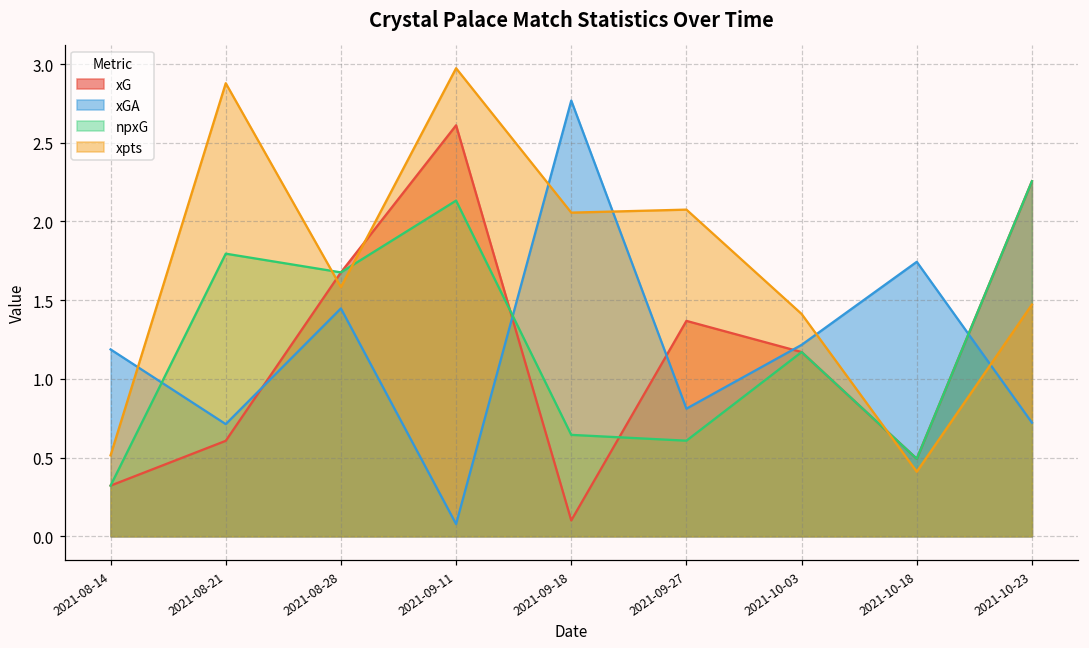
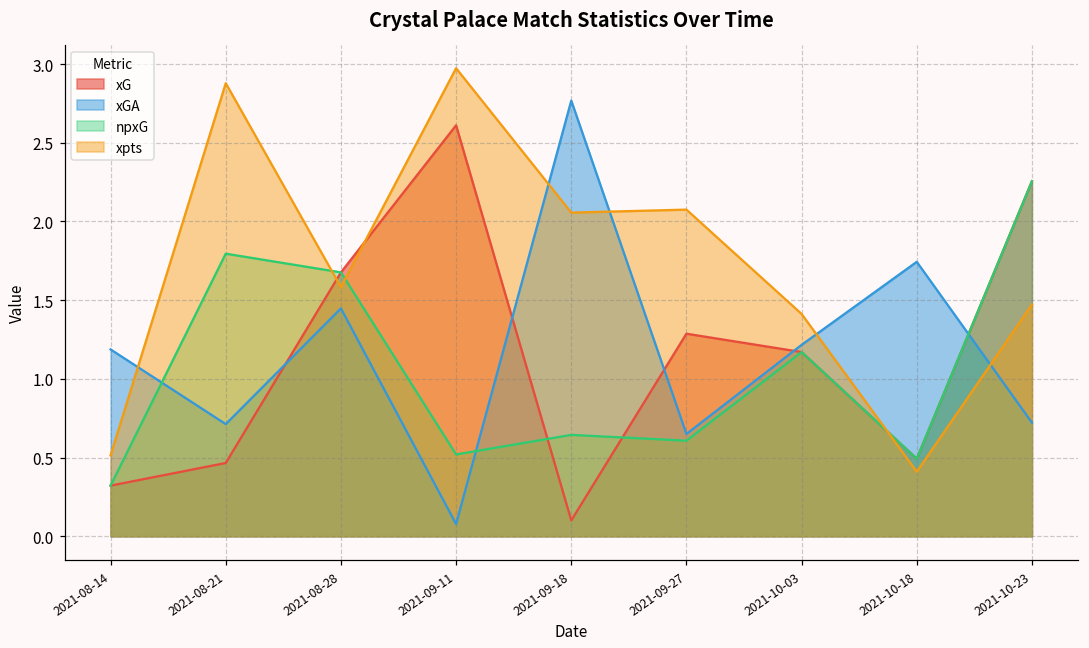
  {
    "xG": {
-     "2021-08-21": 0.61,
+     "2021-08-21": 0.47,
      "2021-09-11": 2.61,
      "2021-09-18": 0.10,
-     "2021-09-27": 1.37
+     "2021-09-27": 1.29
    },
    "xGA": {
      "2021-08-14": 1.19,
      "2021-08-21": 0.71,
      "2021-08-28": 1.45,
      "2021-09-11": 0.08,
      "2021-09-18": 2.77,
-     "2021-09-27": 0.81,
+     "2021-09-27": 0.65,
      "2021-10-03": 1.22,
      "2021-10-18": 1.74,
      "2021-10-23": 0.72
    },
    "npxG": {
      "2021-08-21": 1.80,
-     "2021-09-11": 2.13,
+     "2021-09-11": 0.52,
      "2021-09-18": 0.64,
      "2021-09-27": 0.61
    },
    "xpts": {
      "2021-08-14": 0.51,
      "2021-08-21": 2.88,
      "2021-08-28": 1.58,
      "2021-09-11": 2.97,
      "2021-09-18": 2.06,
      "2021-09-27": 2.08,
      "2021-10-03": 1.41,
      "2021-10-18": 0.41,
      "2021-10-23": 1.47
    }
  }
